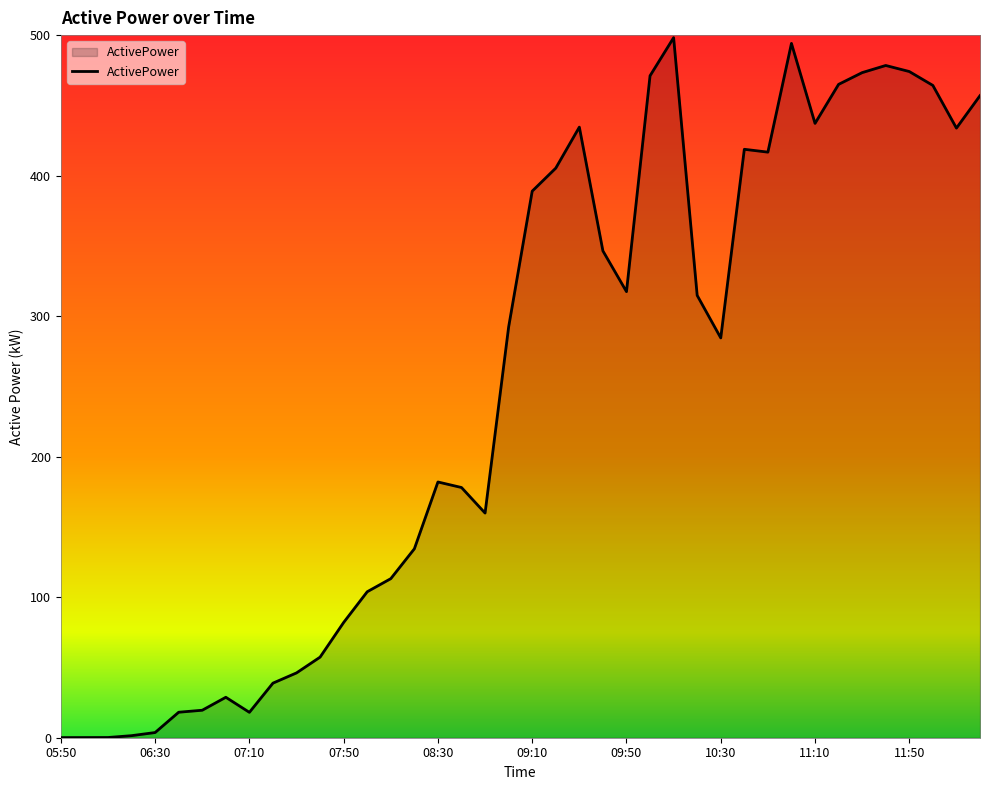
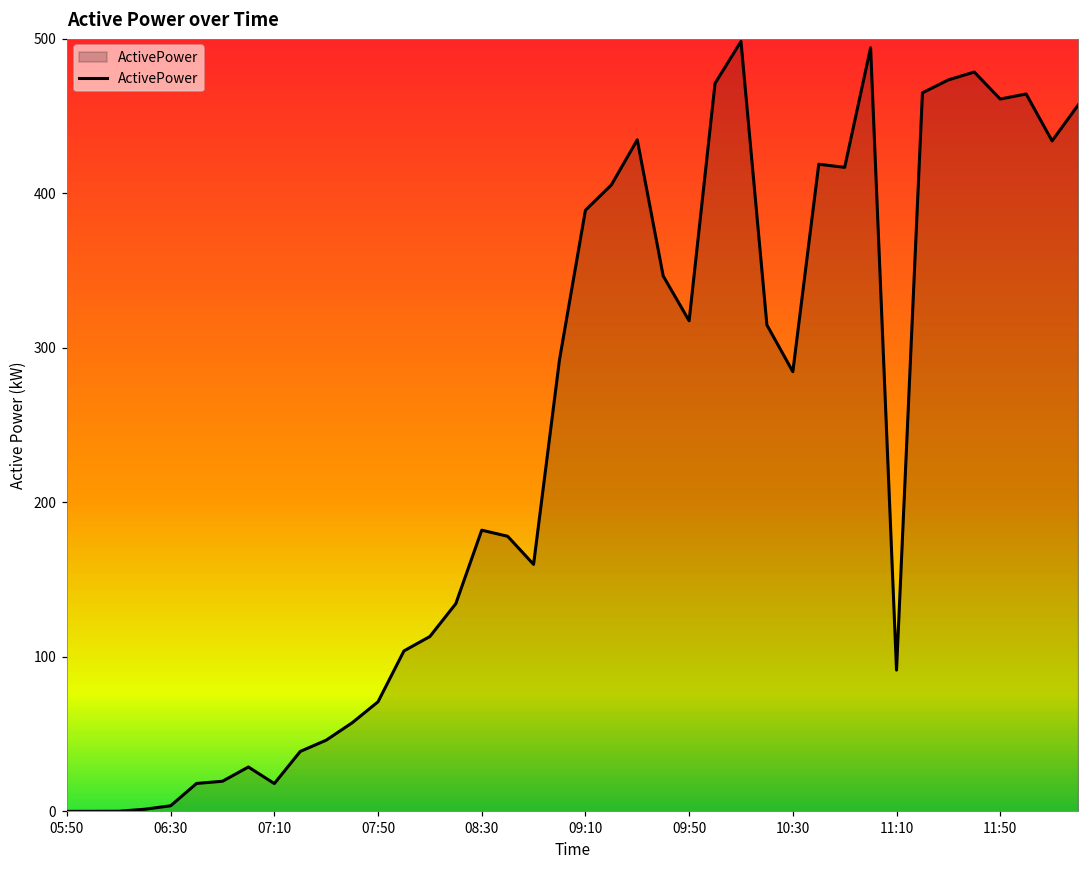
  {
    "05:50": 0,
    "06:30": 4,
    "07:10": 18,
-   "07:50": 82,
+   "07:50": 71,
    "08:30": 182,
    "09:10": 389,
    "09:50": 317,
    "10:30": 285,
-   "11:10": 437,
-   "11:50": 474
+   "11:10": 91,
+   "11:50": 461
  }
